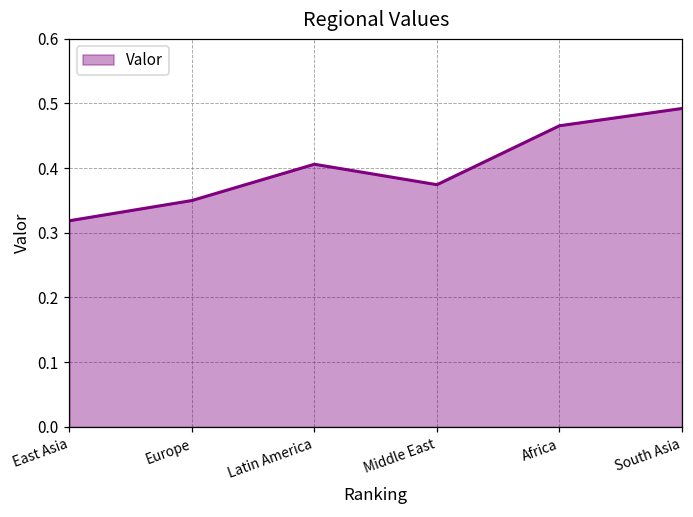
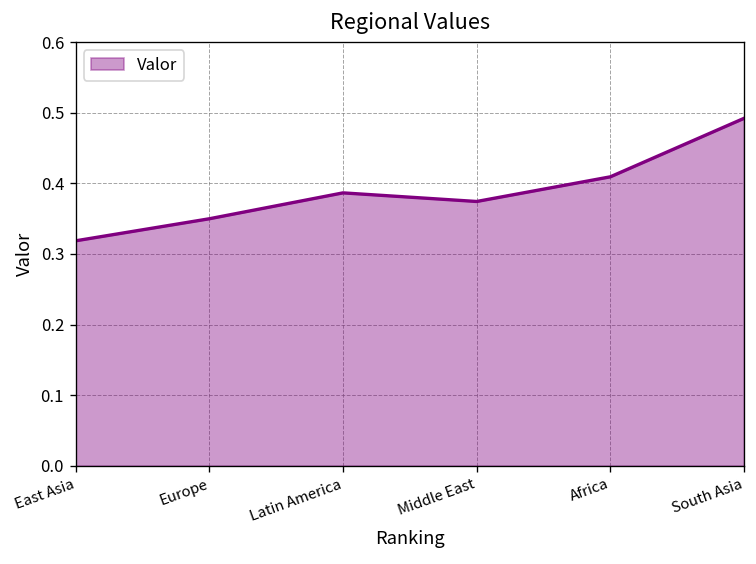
  {
    "East Asia": 0.32,
    "Europe": 0.35,
-   "Latin America": 0.41,
+   "Latin America": 0.39,
    "Middle East": 0.37,
-   "Africa": 0.47,
+   "Africa": 0.41,
    "South Asia": 0.49
  }
